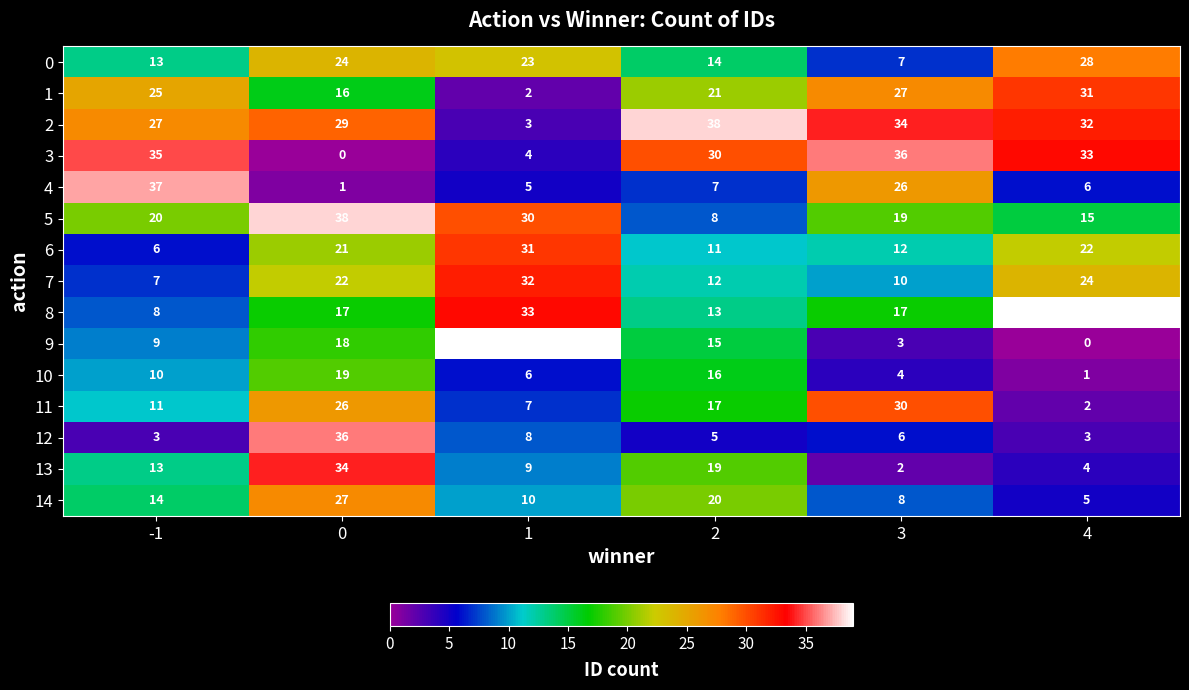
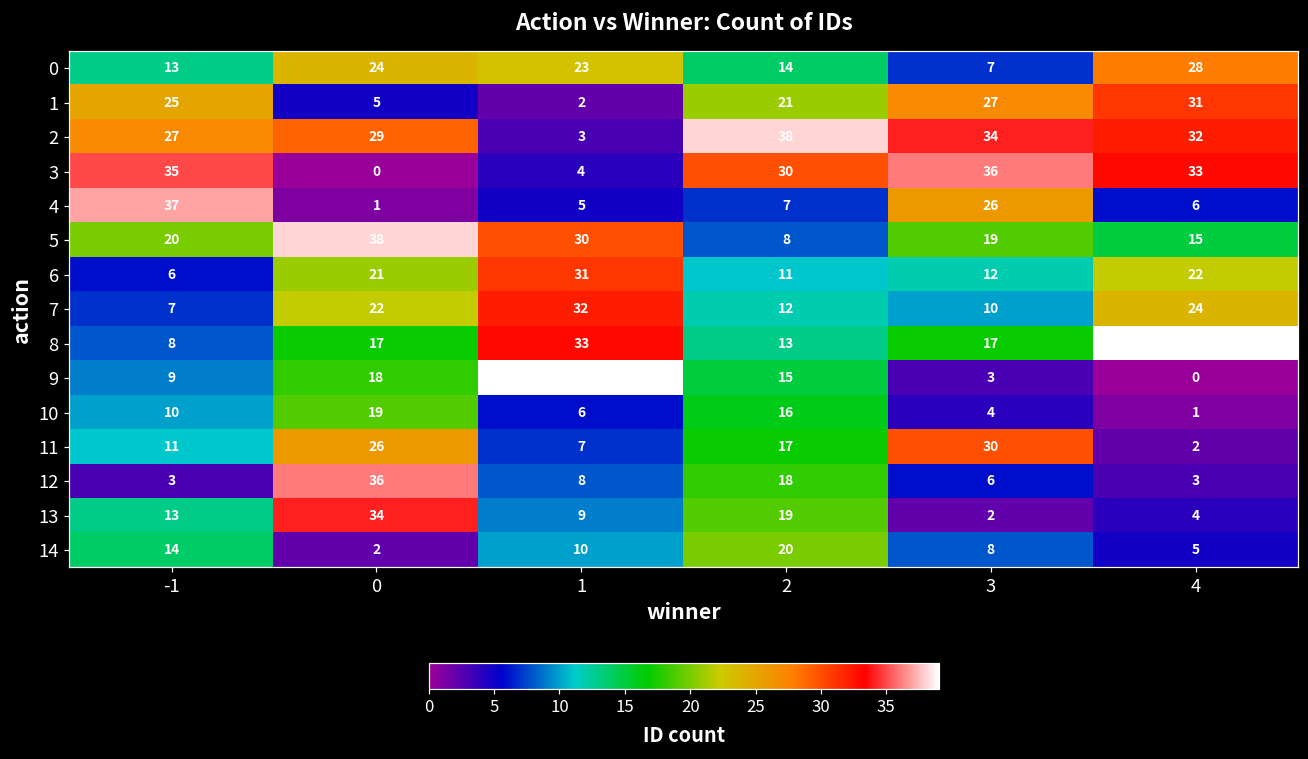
  {
    "0": {
      "-1": 13,
      "0": 24,
      "1": 23,
      "2": 14,
      "3": 7,
      "4": 28
    },
    "1": {
      "-1": 25,
-     "0": 16,
+     "0": 5,
      "1": 2,
      "2": 21,
      "3": 27,
      "4": 31
    },
    "2": {
      "-1": 27,
      "0": 29,
      "1": 3,
      "3": 34,
      "4": 32
    },
    "3": {
      "-1": 35,
      "0": 0,
      "1": 4,
      "2": 30,
      "3": 36,
      "4": 33
    },
    "4": {
      "-1": 37,
      "0": 1,
      "1": 5,
      "2": 7,
      "3": 26,
      "4": 6
    },
    "5": {
      "-1": 20,
      "1": 30,
      "2": 8,
      "3": 19,
      "4": 15
    },
    "6": {
      "-1": 6,
      "0": 21,
      "1": 31,
      "2": 11,
      "3": 12,
      "4": 22
    },
    "7": {
      "-1": 7,
      "0": 22,
      "1": 32,
      "2": 12,
      "3": 10,
      "4": 24
    },
    "8": {
      "-1": 8,
      "0": 17,
      "1": 33,
      "2": 13,
      "3": 17
    },
    "9": {
      "-1": 9,
      "0": 18,
      "2": 15,
      "3": 3,
      "4": 0
    },
    "10": {
      "-1": 10,
      "0": 19,
      "1": 6,
      "2": 16,
      "3": 4,
      "4": 1
    },
    "11": {
      "-1": 11,
      "0": 26,
      "1": 7,
      "2": 17,
      "3": 30,
      "4": 2
    },
    "12": {
      "-1": 3,
      "0": 36,
      "1": 8,
-     "2": 5,
+     "2": 18,
      "3": 6,
      "4": 3
    },
    "13": {
      "-1": 13,
      "0": 34,
      "1": 9,
      "2": 19,
      "3": 2,
      "4": 4
    },
    "14": {
      "-1": 14,
-     "0": 27,
+     "0": 2,
      "1": 10,
      "2": 20,
      "3": 8,
      "4": 5
    }
  }
